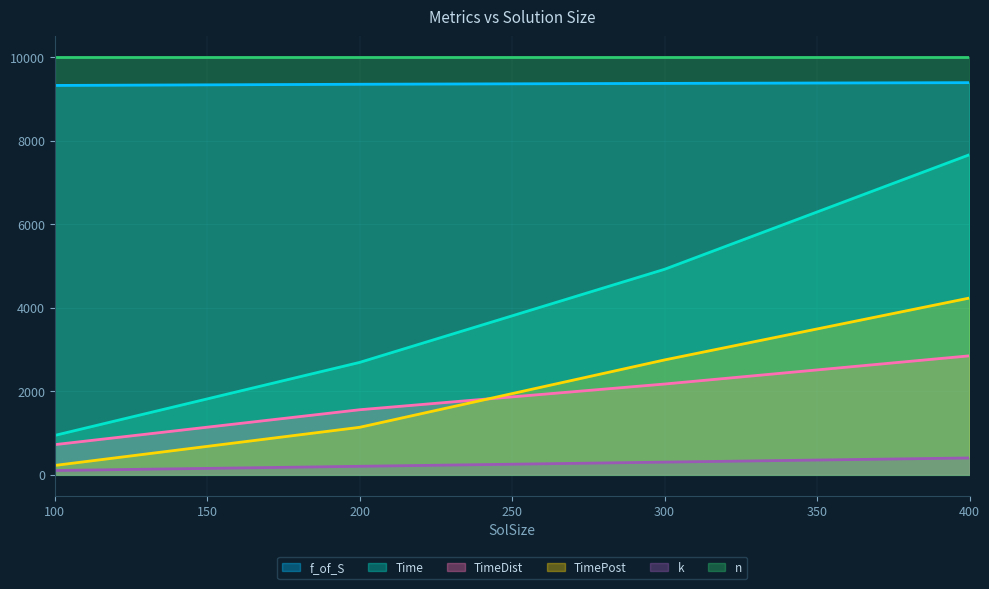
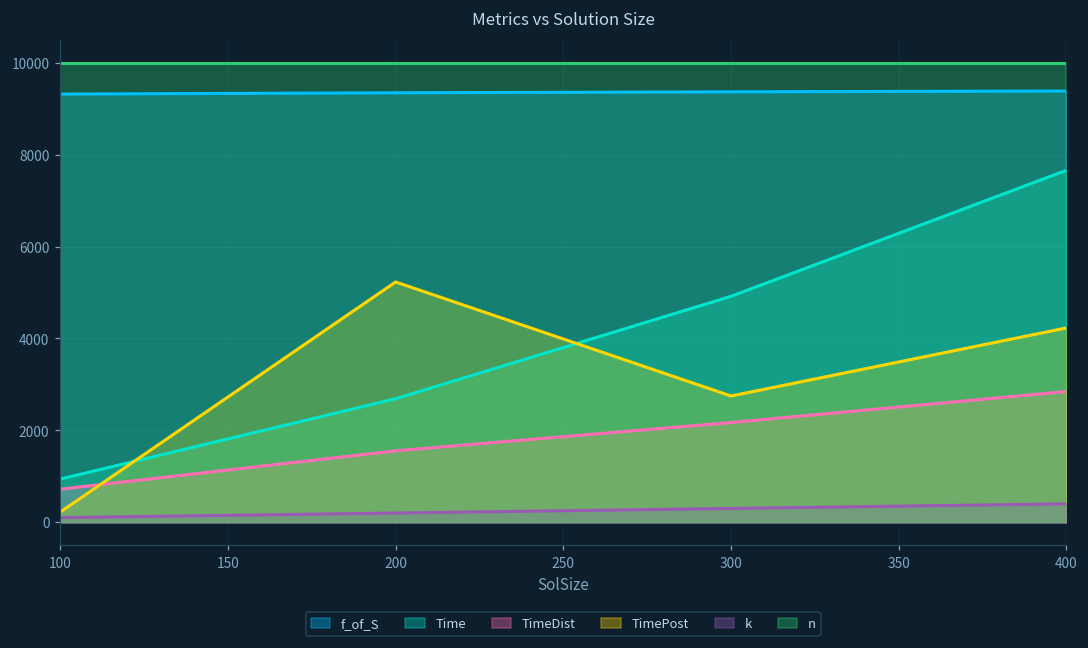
  {
    "TimePost": {
      "100": 200,
-     "200": 1100,
+     "200": 5200,
      "300": 2700,
      "400": 4200
    }
  }
